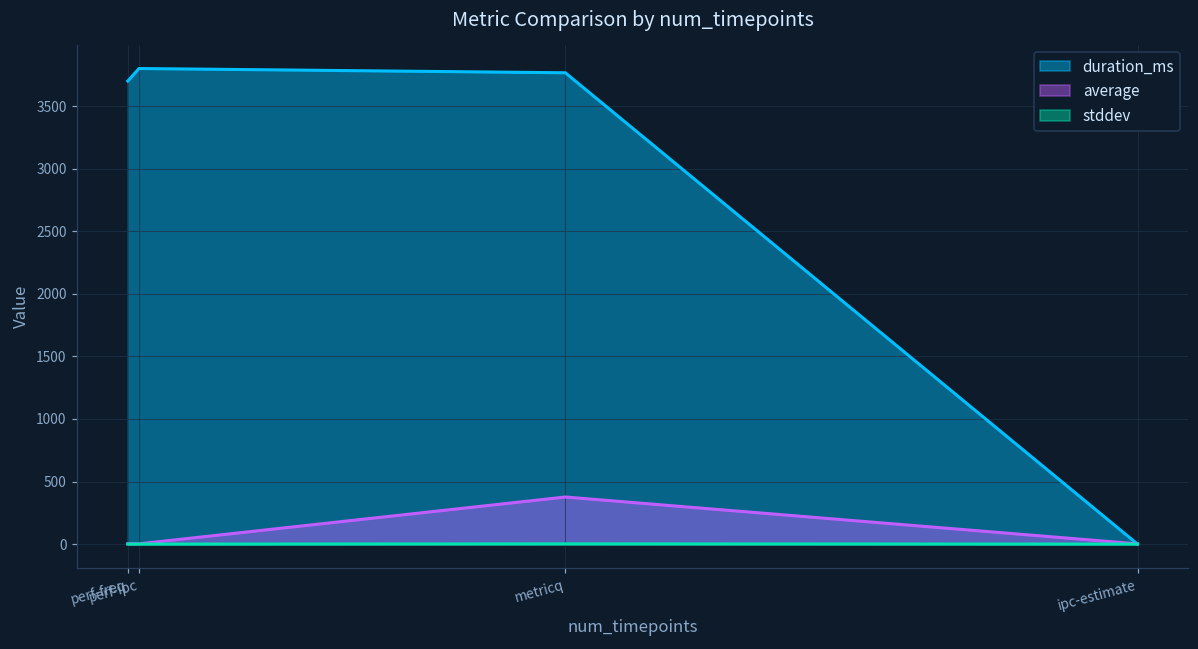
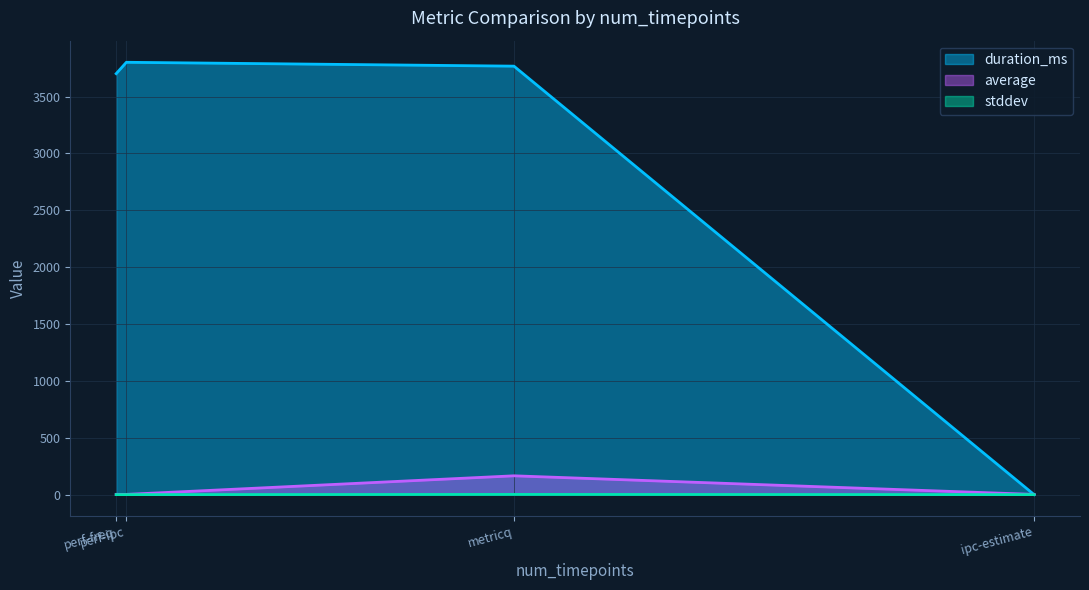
  {
    "average": {
-     "metricq": 380
+     "metricq": 170
    }
  }
